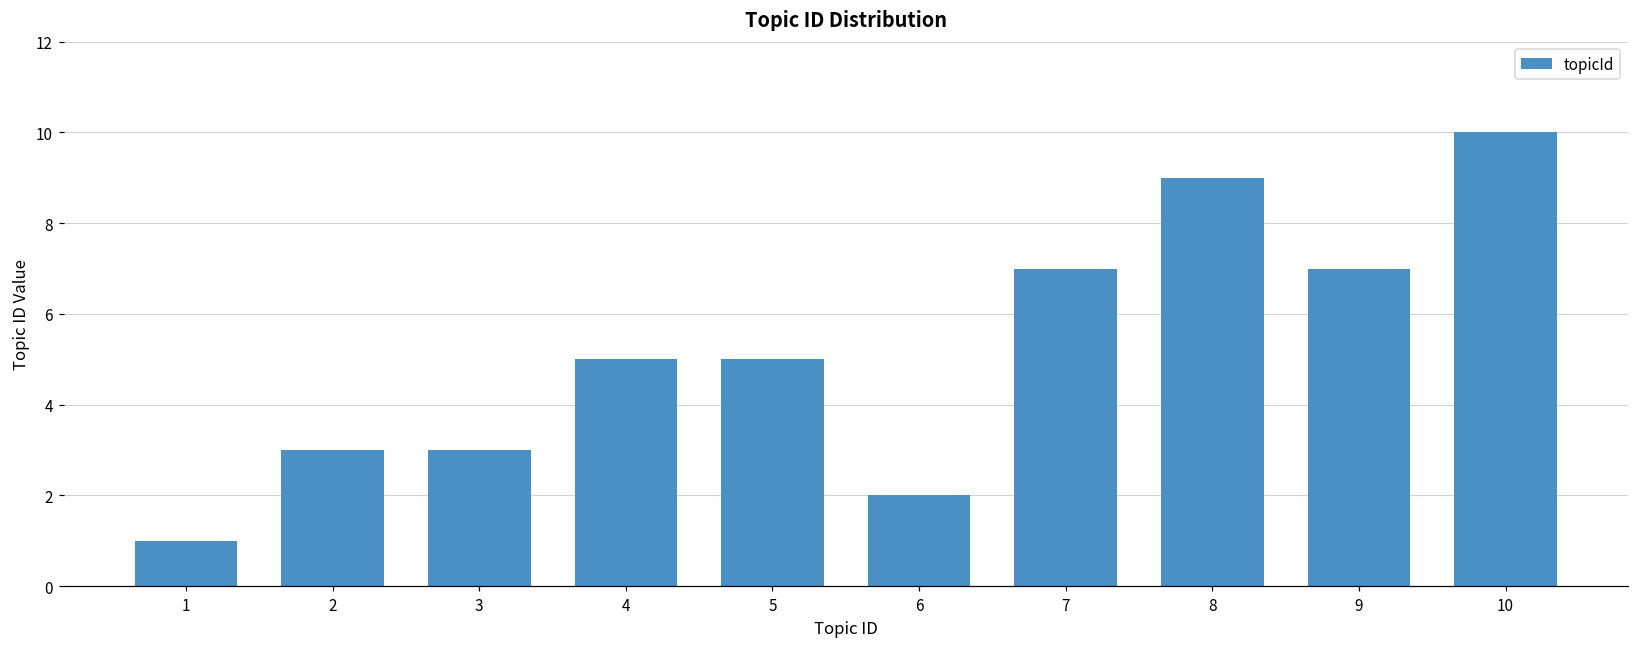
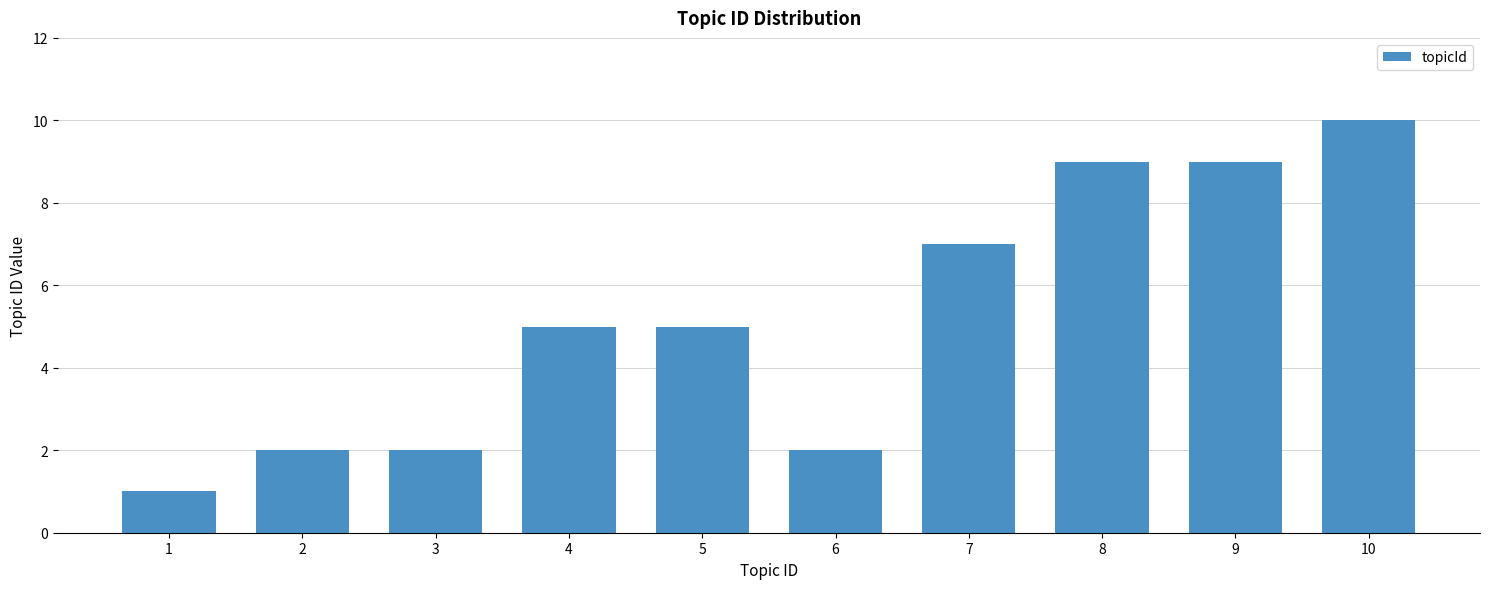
  {
    "1": 1,
-   "2": 3,
-   "3": 3,
+   "2": 2,
+   "3": 2,
    "4": 5,
    "5": 5,
    "6": 2,
    "7": 7,
    "8": 9,
-   "9": 7,
+   "9": 9,
    "10": 10
  }
